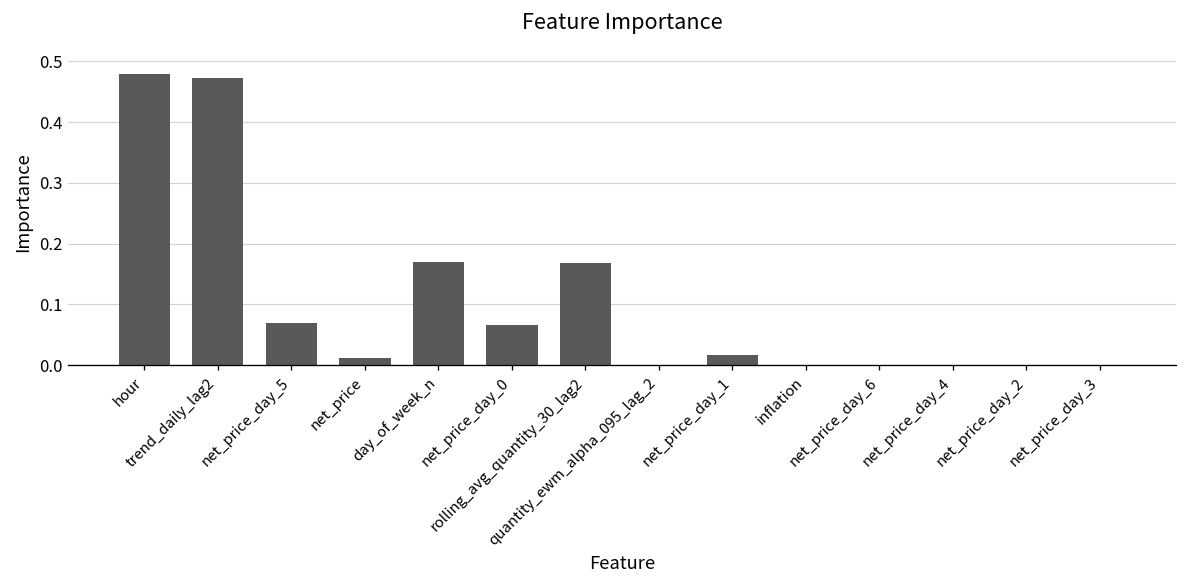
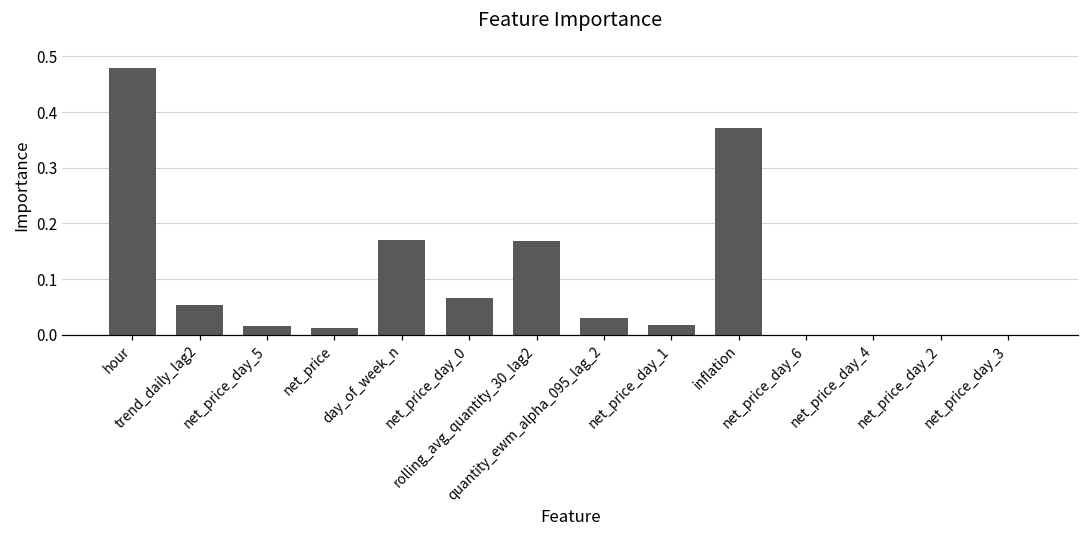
  {
    "hour": 0.48,
-   "trend_daily_lag2": 0.47,
-   "net_price_day_5": 0.07,
+   "trend_daily_lag2": 0.05,
+   "net_price_day_5": 0.01,
    "net_price": 0.01,
    "day_of_week_n": 0.17,
    "net_price_day_0": 0.07,
    "rolling_avg_quantity_30_lag2": 0.17,
-   "quantity_ewm_alpha_095_lag_2": 0.00,
+   "quantity_ewm_alpha_095_lag_2": 0.03,
    "net_price_day_1": 0.02,
-   "inflation": 0.00
+   "inflation": 0.37
  }
